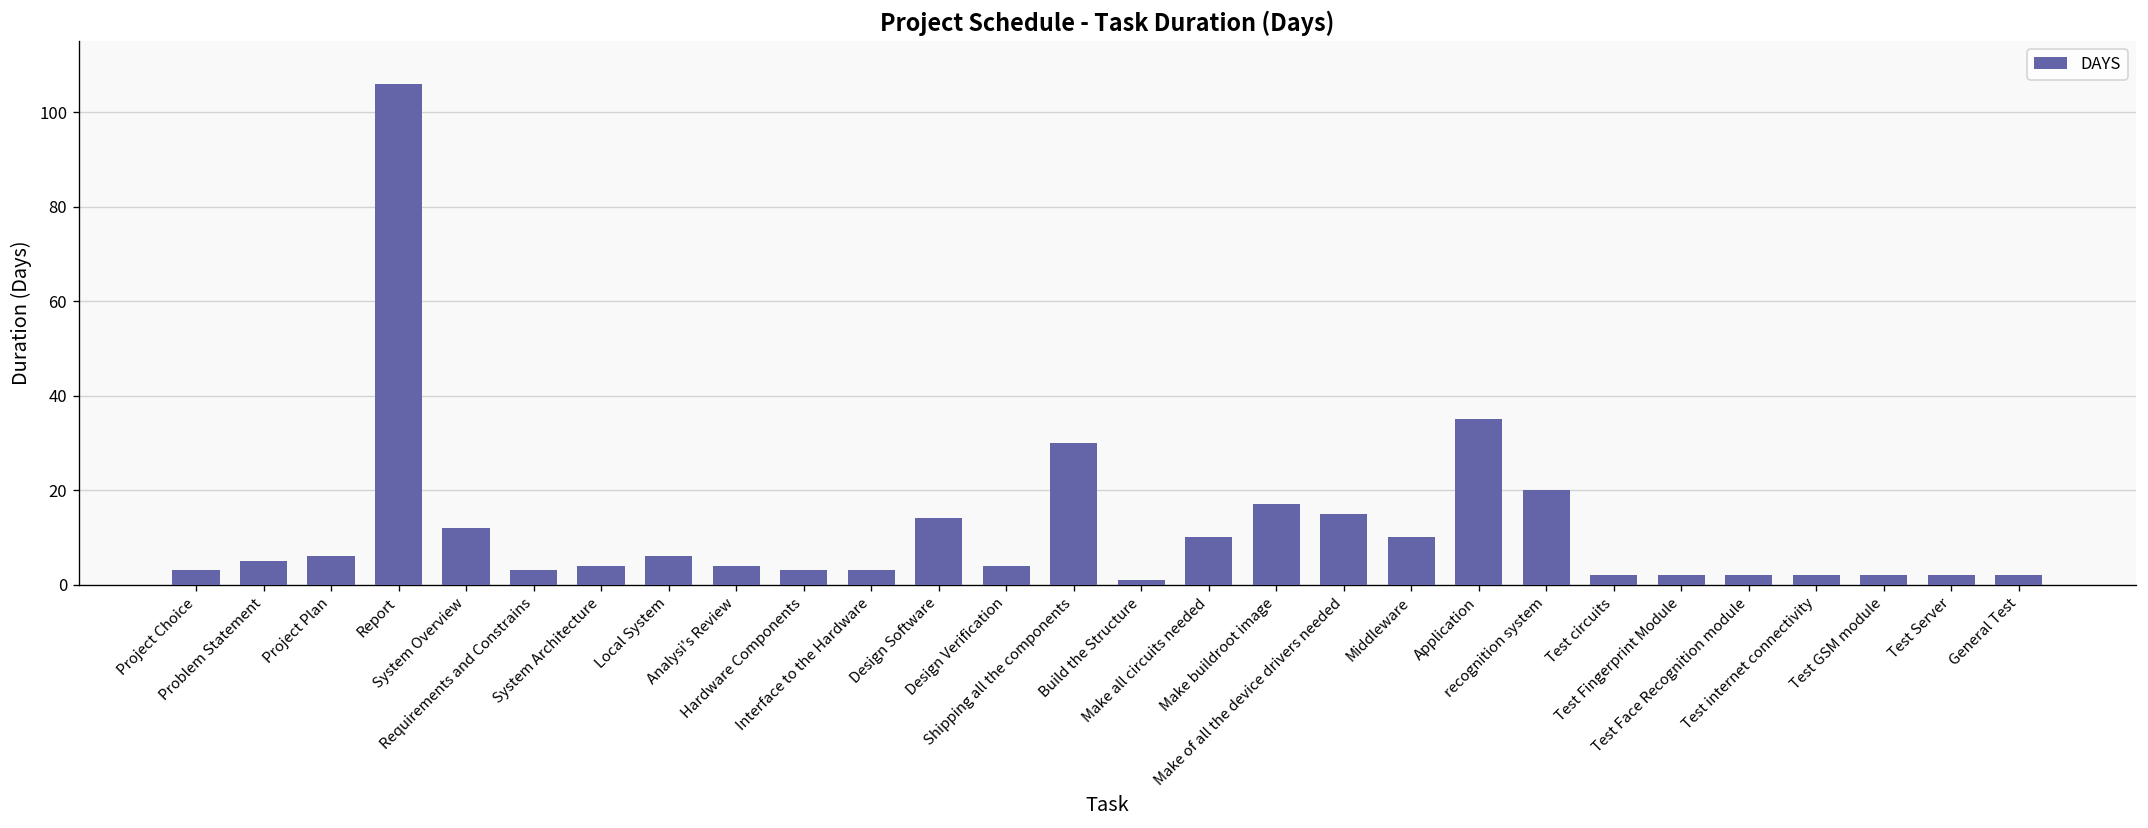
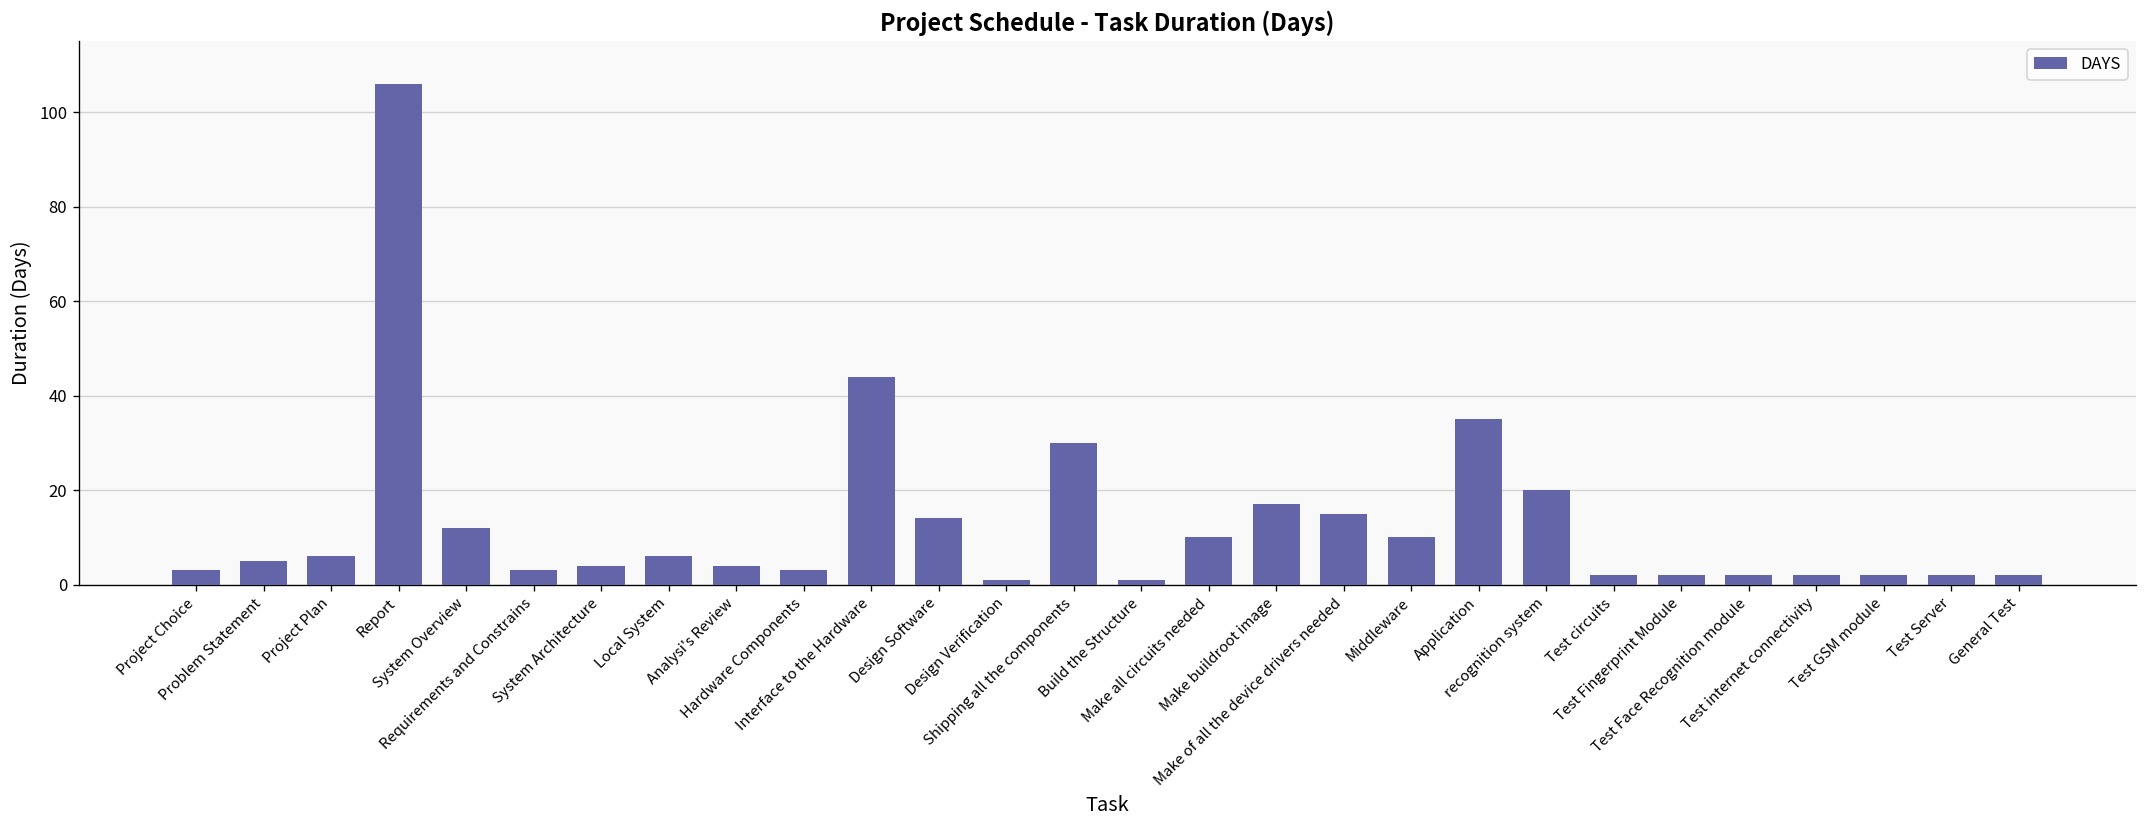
  {
    "Project Choice": 3,
    "Problem Statement": 5,
    "Project Plan": 6,
    "Report": 106,
    "System Overview": 12,
    "Requirements and Constrains": 3,
    "System Architecture": 4,
    "Local System": 6,
    "Analysi's Review": 4,
    "Hardware Components": 3,
-   "Interface to the Hardware": 3,
+   "Interface to the Hardware": 44,
    "Design Software": 14,
-   "Design Verification": 4,
+   "Design Verification": 1,
    "Shipping all the components": 30,
    "Build the Structure": 1,
    "Make all circuits needed": 10,
    "Make buildroot image": 17,
    "Make of all the device drivers needed": 15,
    "Middleware": 10,
    "Application": 35,
    "recognition system": 20,
    "Test circuits": 2,
    "Test Fingerprint Module": 2,
    "Test Face Recognition module": 2,
    "Test internet connectivity": 2,
    "Test GSM module": 2,
    "Test Server": 2,
    "General Test": 2
  }
